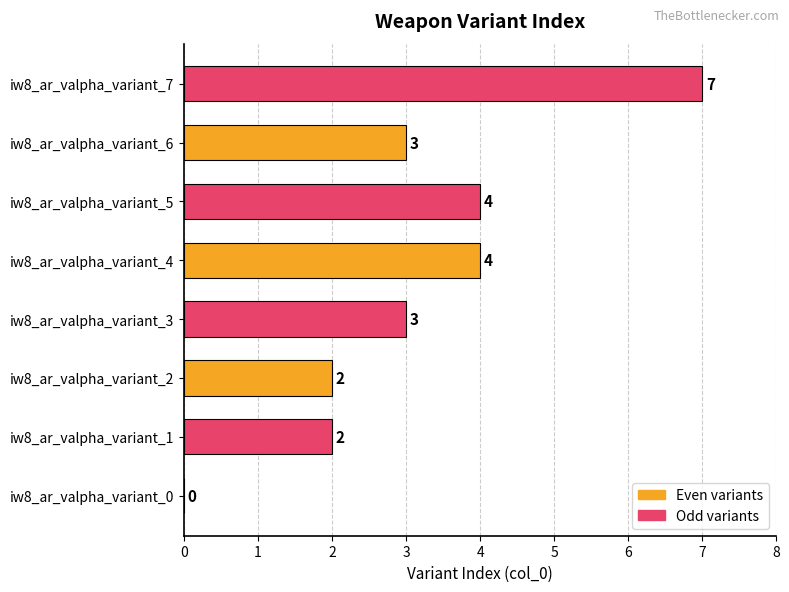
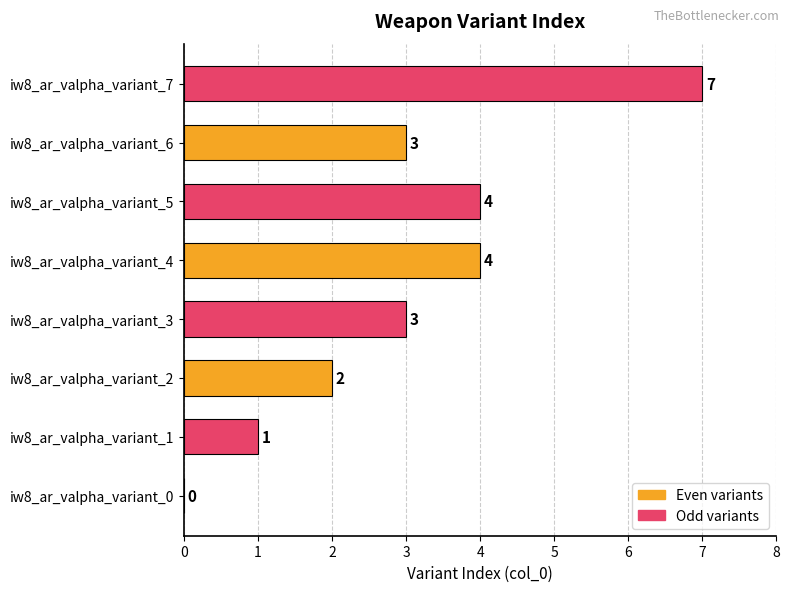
  {
    "iw8_ar_valpha_variant_7": 7,
    "iw8_ar_valpha_variant_6": 3,
    "iw8_ar_valpha_variant_5": 4,
    "iw8_ar_valpha_variant_4": 4,
    "iw8_ar_valpha_variant_3": 3,
    "iw8_ar_valpha_variant_2": 2,
-   "iw8_ar_valpha_variant_1": 2,
+   "iw8_ar_valpha_variant_1": 1,
    "iw8_ar_valpha_variant_0": 0
  }
